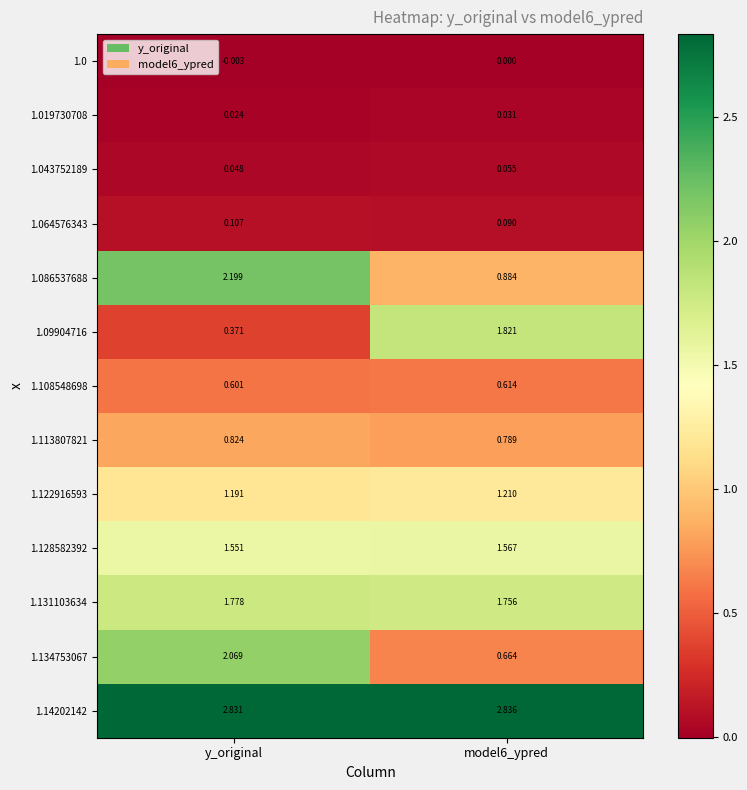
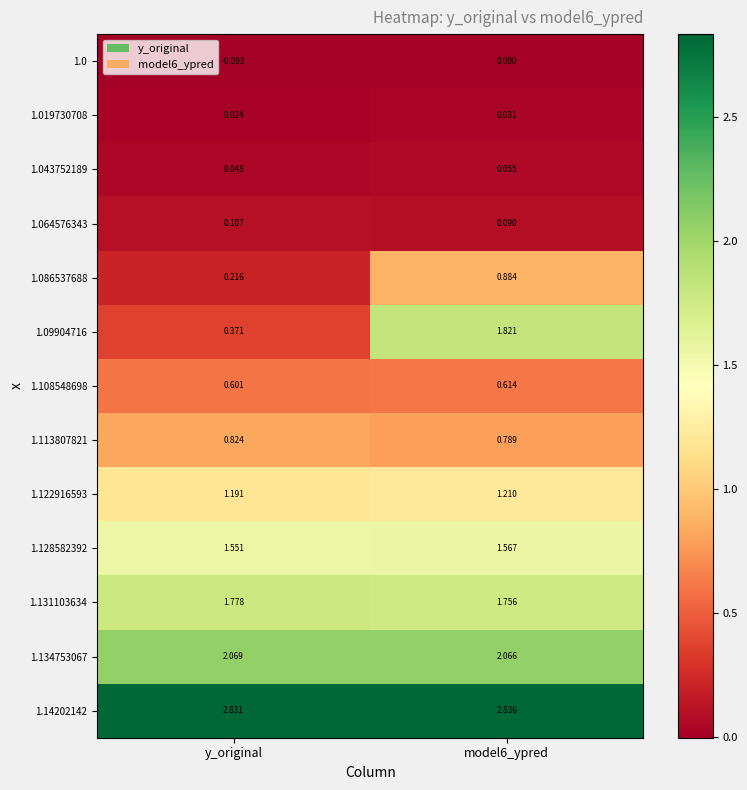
  {
    "1.0": {
      "y_original": -0.003,
      "model6_ypred": 0.000
    },
    "1.019730708": {
      "y_original": 0.024,
      "model6_ypred": 0.031
    },
    "1.043752189": {
      "y_original": 0.048,
      "model6_ypred": 0.055
    },
    "1.064576343": {
      "y_original": 0.107,
      "model6_ypred": 0.090
    },
    "1.086537688": {
-     "y_original": 2.199,
+     "y_original": 0.216,
      "model6_ypred": 0.884
    },
    "1.09904716": {
      "y_original": 0.371,
      "model6_ypred": 1.821
    },
    "1.108548698": {
      "y_original": 0.601,
      "model6_ypred": 0.614
    },
    "1.113807821": {
      "y_original": 0.824,
      "model6_ypred": 0.789
    },
    "1.122916593": {
      "y_original": 1.191,
      "model6_ypred": 1.210
    },
    "1.128582392": {
      "y_original": 1.551,
      "model6_ypred": 1.567
    },
    "1.131103634": {
      "y_original": 1.778,
      "model6_ypred": 1.756
    },
    "1.134753067": {
      "y_original": 2.069,
-     "model6_ypred": 0.664
+     "model6_ypred": 2.066
    },
    "1.14202142": {
      "y_original": 2.831,
      "model6_ypred": 2.836
    }
  }
